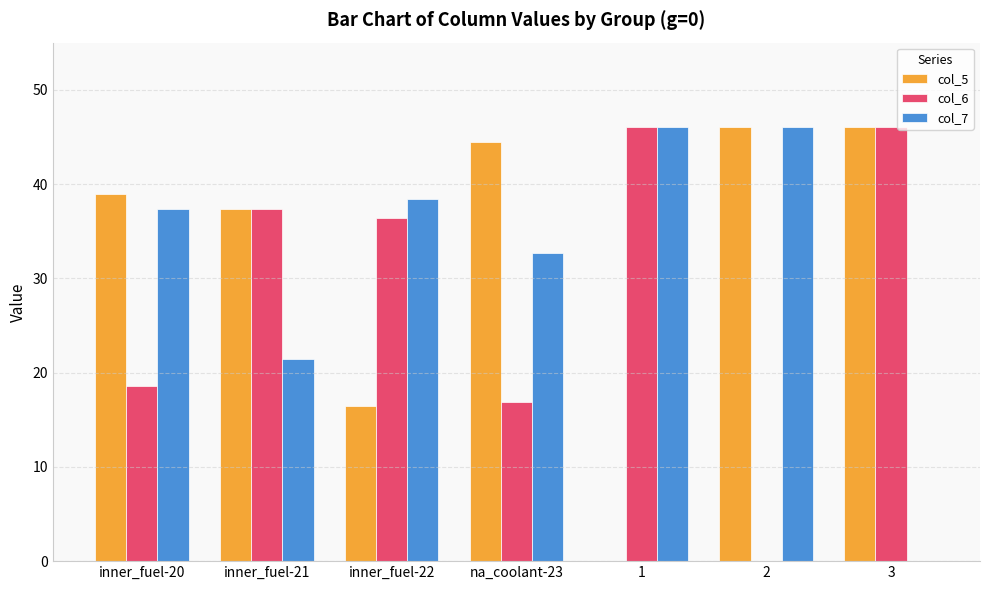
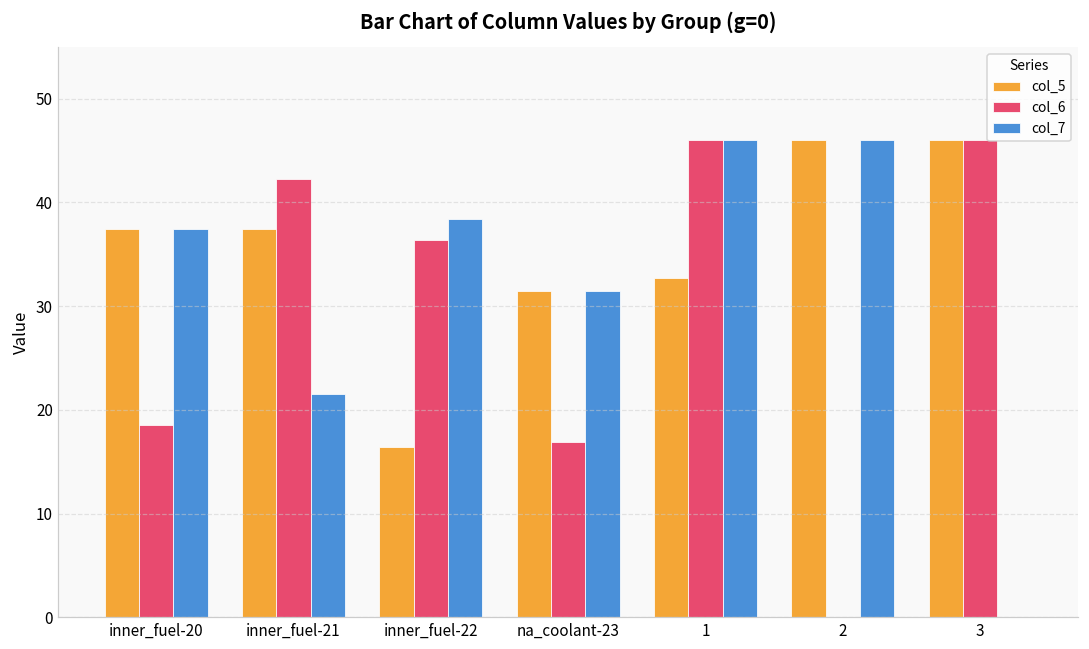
  {
    "col_5": {
-     "inner_fuel-20": 39,
+     "inner_fuel-20": 37,
      "inner_fuel-21": 37,
      "inner_fuel-22": 16,
-     "na_coolant-23": 44,
-     "1": 0,
+     "na_coolant-23": 31,
+     "1": 33,
      "2": 46,
      "3": 46
    },
    "col_6": {
      "inner_fuel-20": 19,
-     "inner_fuel-21": 37,
+     "inner_fuel-21": 42,
      "inner_fuel-22": 36,
      "na_coolant-23": 17,
      "1": 46,
      "2": 0,
      "3": 46
    },
    "col_7": {
      "inner_fuel-20": 37,
      "inner_fuel-21": 21,
      "inner_fuel-22": 38,
-     "na_coolant-23": 33,
+     "na_coolant-23": 31,
      "1": 46,
      "2": 46,
      "3": 0
    }
  }
